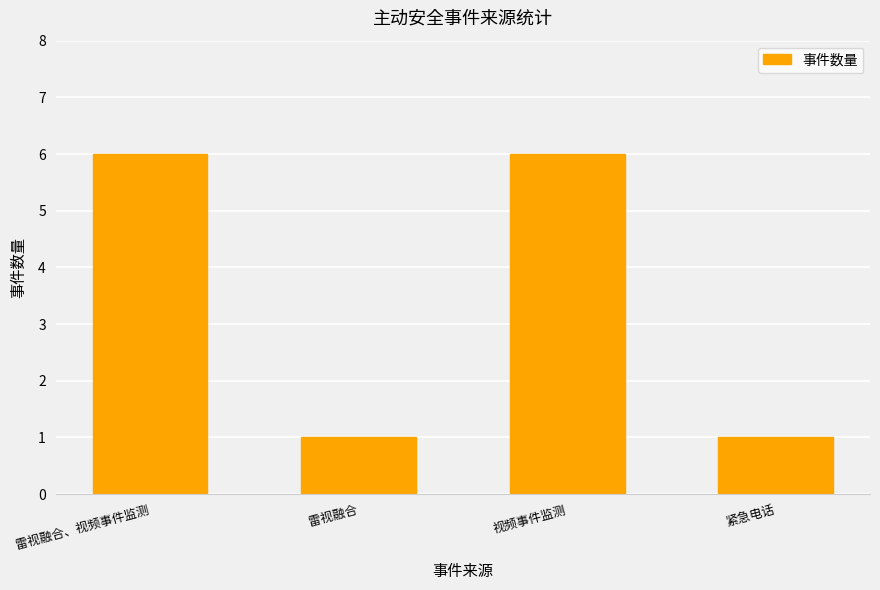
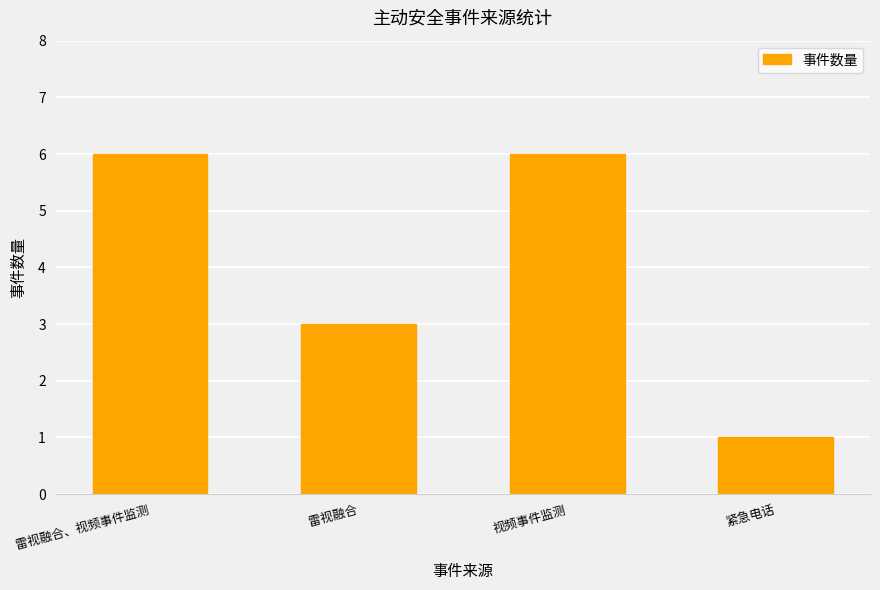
  {
    "雷视融合、视频事件监测": 6,
-   "雷视融合": 1,
+   "雷视融合": 3,
    "视频事件监测": 6,
    "紧急电话": 1
  }
